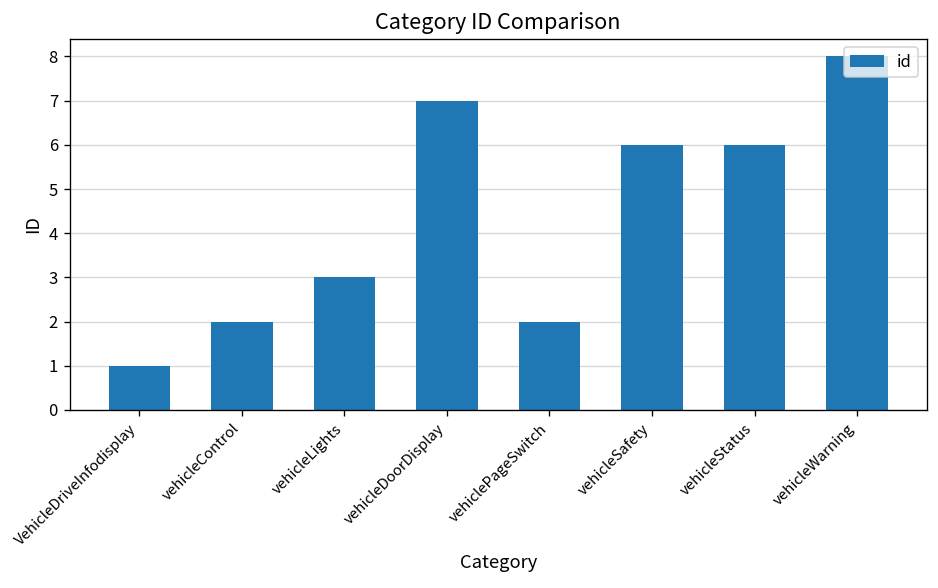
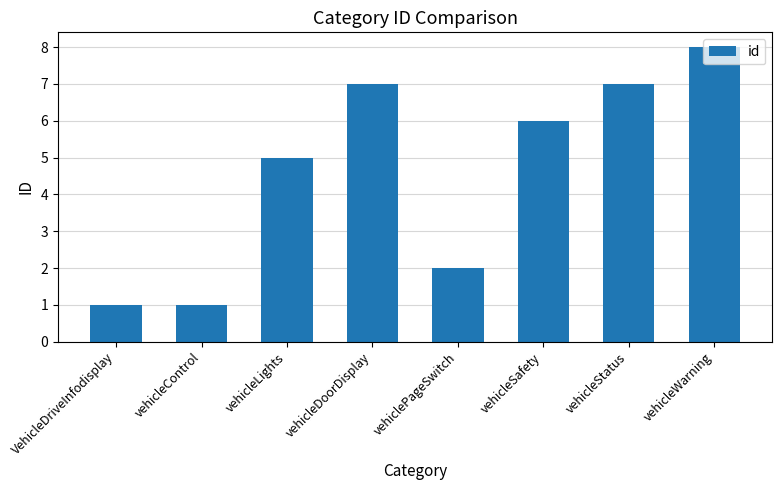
  {
    "VehicleDriveInfodisplay": 1,
-   "vehicleControl": 2,
-   "vehicleLights": 3,
+   "vehicleControl": 1,
+   "vehicleLights": 5,
    "vehicleDoorDisplay": 7,
    "vehiclePageSwitch": 2,
    "vehicleSafety": 6,
-   "vehicleStatus": 6
+   "vehicleStatus": 7
  }
